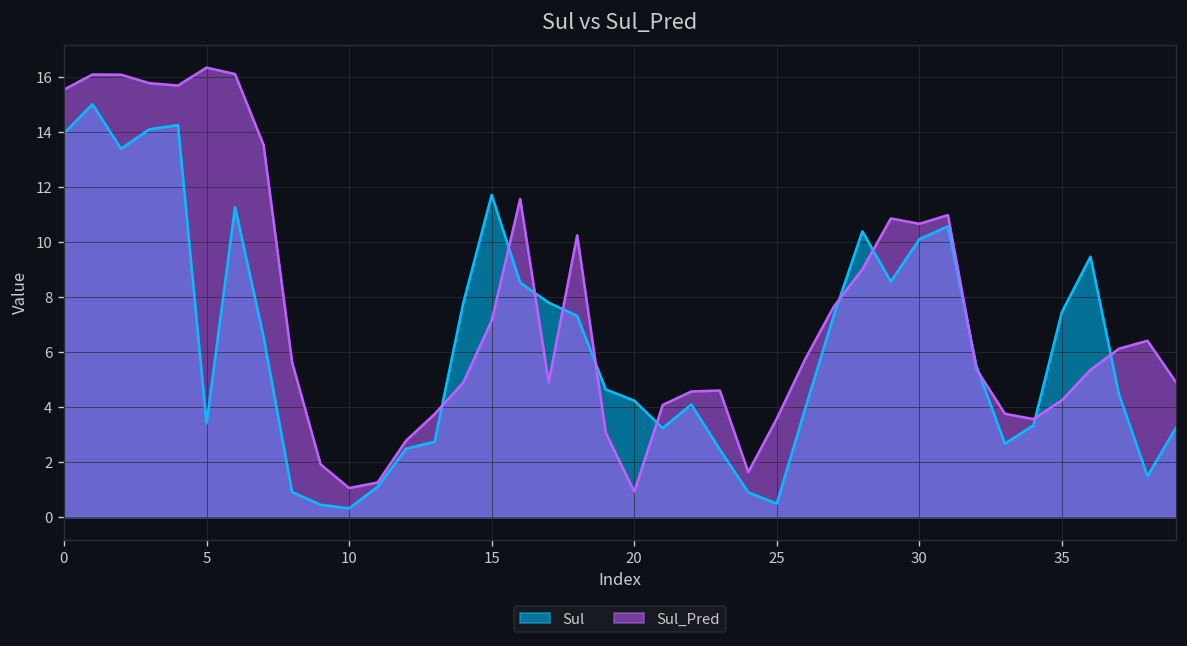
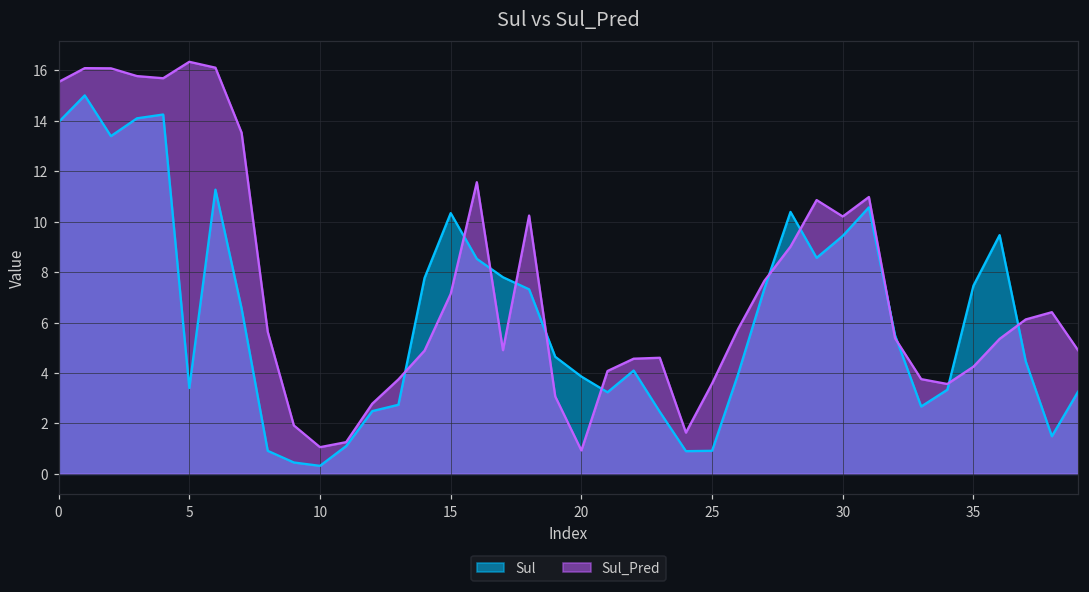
  {
    "Sul": {
      "0": 13.9,
      "5": 3.4,
      "10": 0.3,
-     "15": 11.7,
-     "20": 4.2,
-     "25": 0.5,
-     "30": 10.1,
+     "15": 10.3,
+     "20": 3.9,
+     "25": 0.9,
+     "30": 9.4,
      "35": 7.5
    },
    "Sul_Pred": {
      "0": 15.5,
      "5": 16.3,
      "10": 1.1,
      "15": 7.1,
      "20": 0.9,
      "25": 3.6,
-     "30": 10.7,
+     "30": 10.2,
      "35": 4.2
    }
  }
